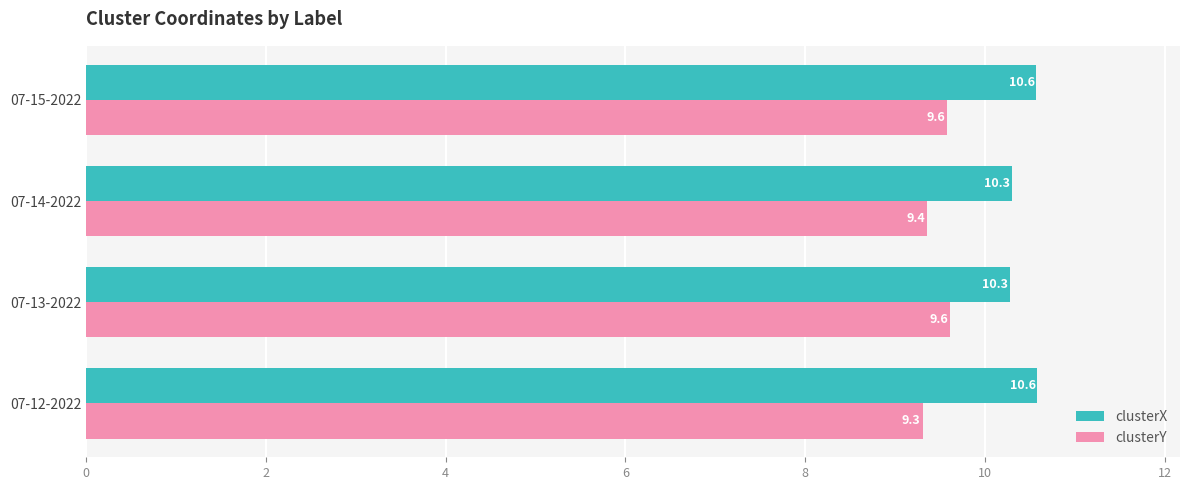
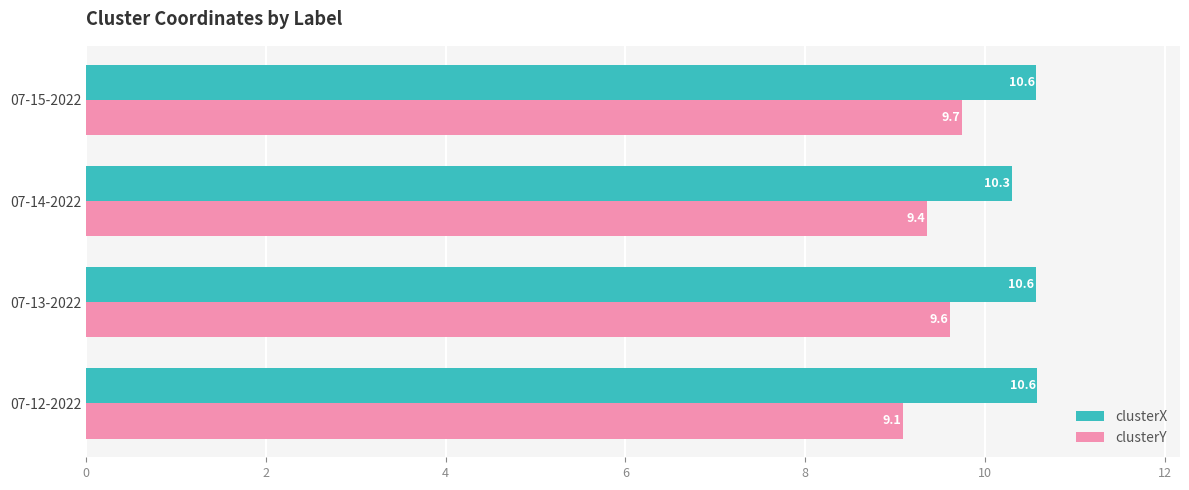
  {
    "clusterX": {
      "07-15-2022": 10.6,
      "07-14-2022": 10.3,
-     "07-13-2022": 10.3,
+     "07-13-2022": 10.6,
      "07-12-2022": 10.6
    },
    "clusterY": {
-     "07-15-2022": 9.6,
+     "07-15-2022": 9.7,
      "07-14-2022": 9.4,
      "07-13-2022": 9.6,
-     "07-12-2022": 9.3
+     "07-12-2022": 9.1
    }
  }
